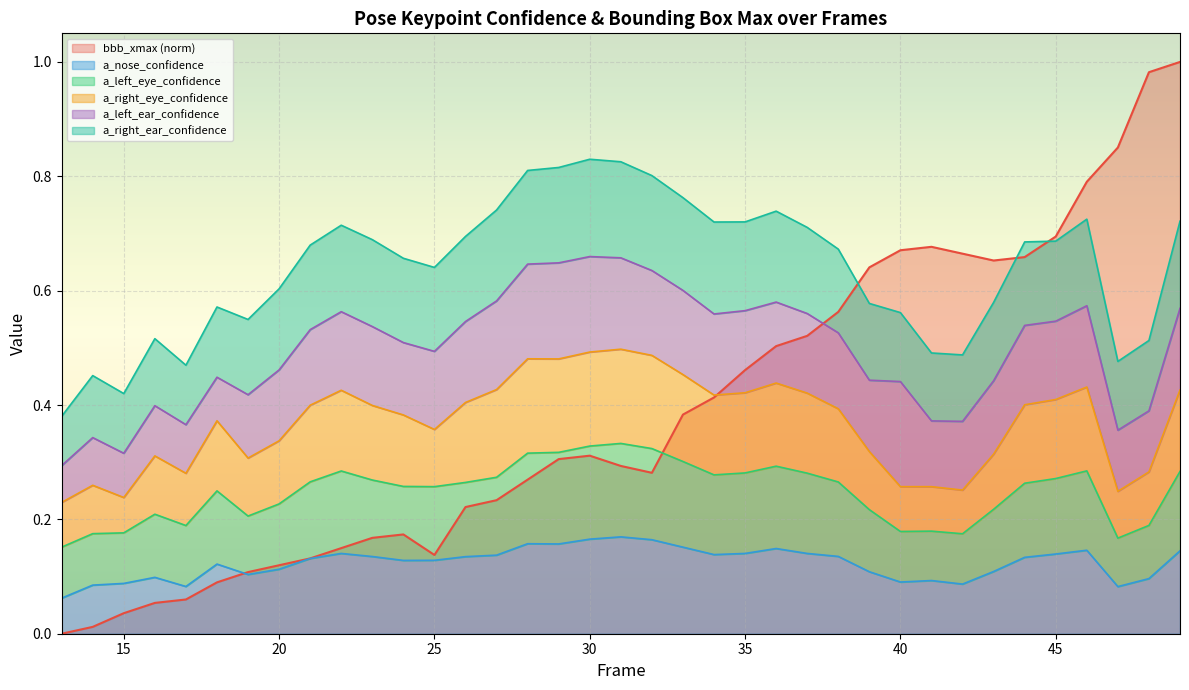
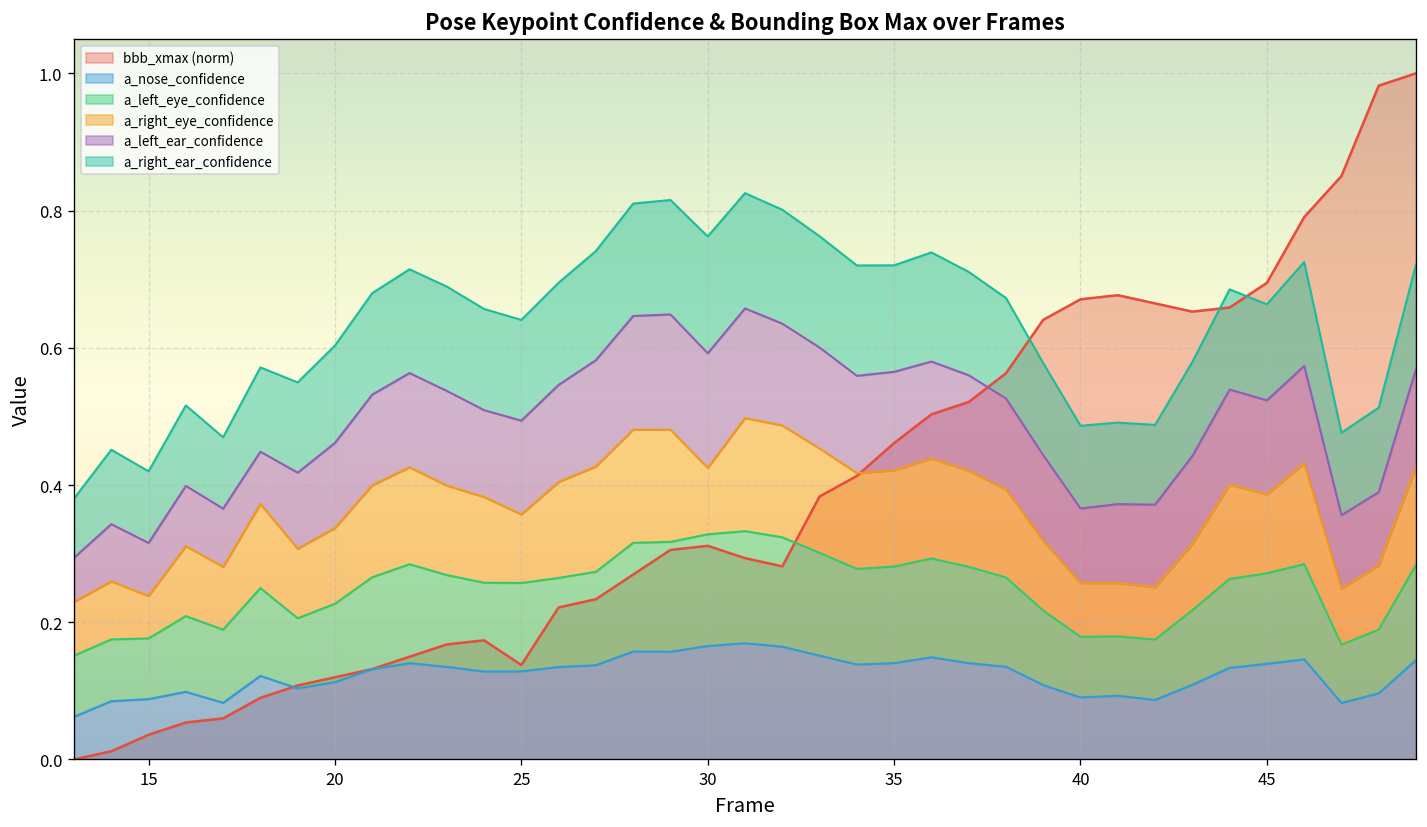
  {
    "bbb_xmax (norm)": {
      "15": 0.04,
      "20": 0.12,
      "25": 0.14,
      "30": 0.31,
      "35": 0.46,
      "40": 0.67,
      "45": 0.69
    },
    "a_right_eye_confidence": {
      "15": 0.06,
      "20": 0.11,
      "25": 0.10,
-     "30": 0.16,
+     "30": 0.10,
      "35": 0.14,
      "40": 0.08,
-     "45": 0.14
+     "45": 0.11
    },
    "a_left_ear_confidence": {
      "15": 0.08,
      "20": 0.12,
      "25": 0.14,
      "30": 0.17,
      "35": 0.14,
-     "40": 0.18,
+     "40": 0.11,
      "45": 0.14
    }
  }
